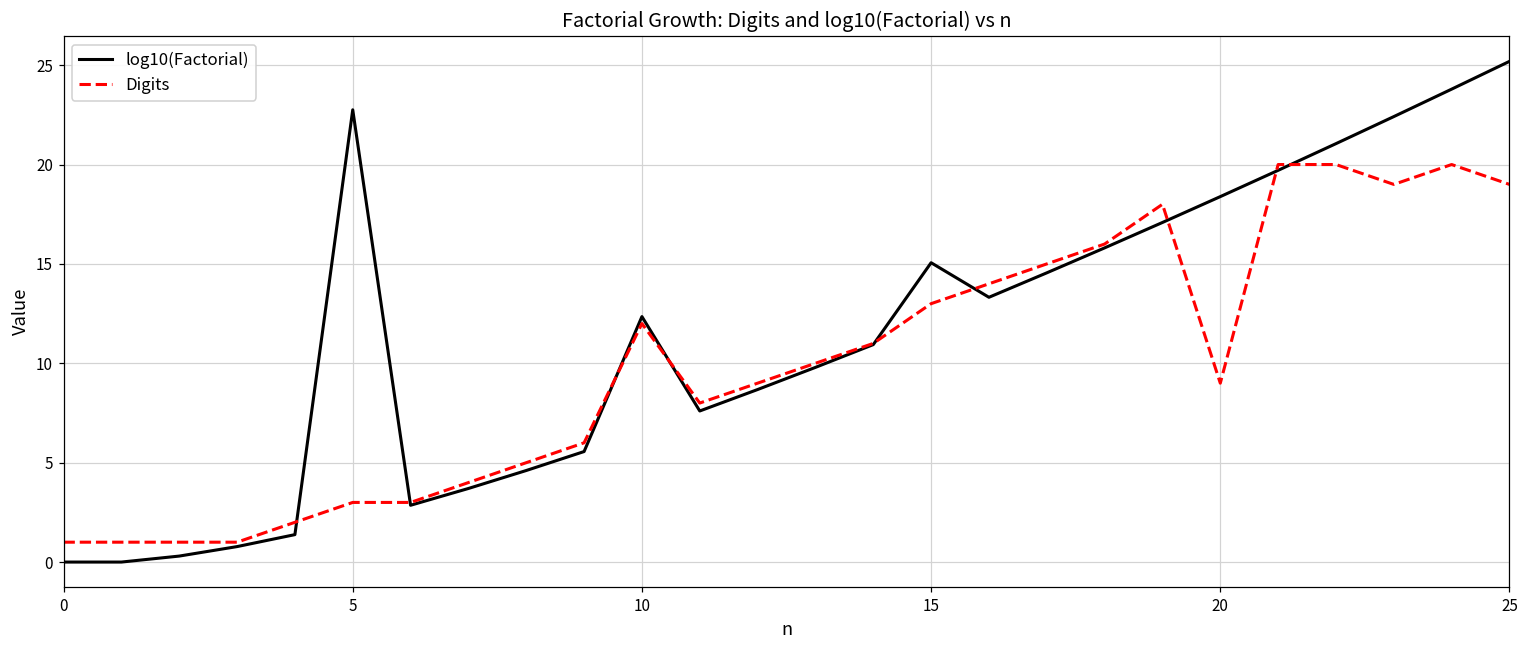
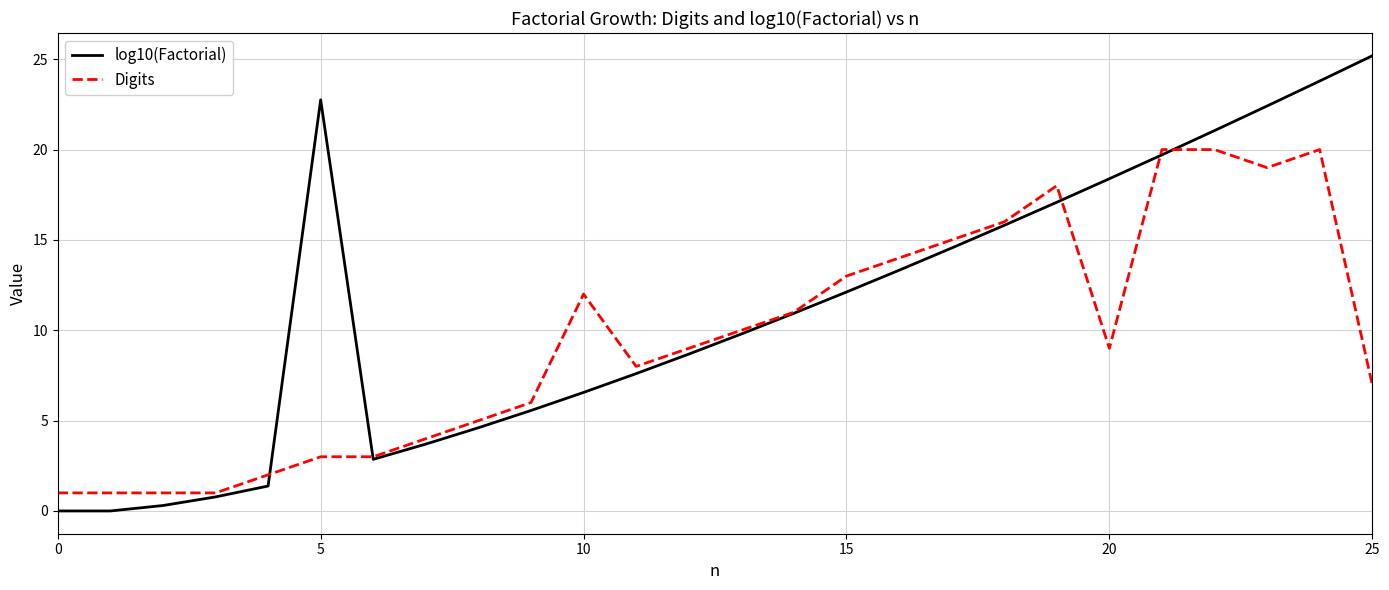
  {
    "log10(Factorial)": {
      "0": 0.0,
      "5": 22.8,
-     "10": 12.4,
-     "15": 15.1,
+     "10": 6.6,
+     "15": 12.1,
      "20": 18.4,
      "25": 25.2
    },
    "Digits": {
      "0": 1,
      "5": 3,
      "10": 12,
      "15": 13,
      "20": 9,
-     "25": 19
+     "25": 7
    }
  }
